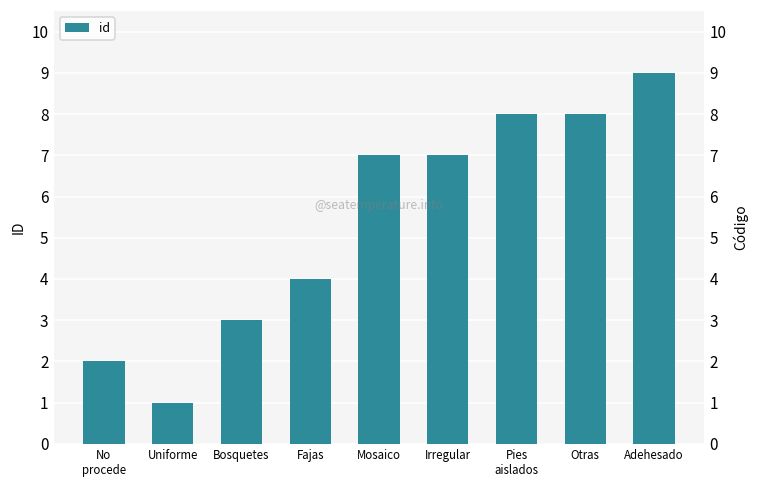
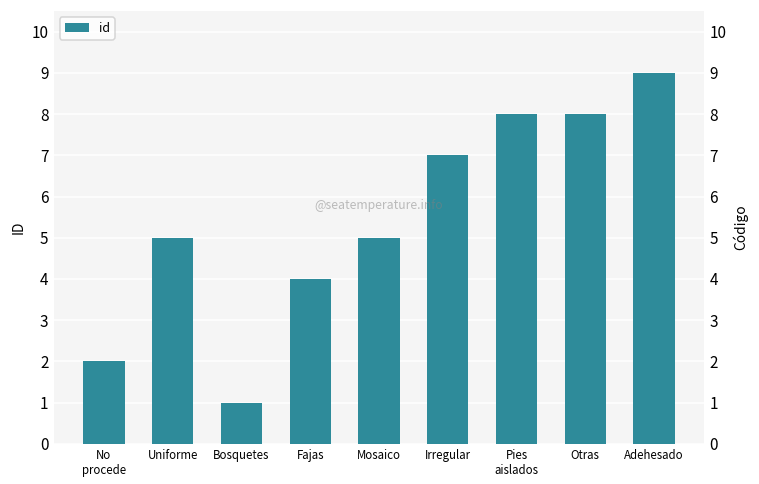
  {
    "No procede": 2,
-   "Uniforme": 1,
-   "Bosquetes": 3,
+   "Uniforme": 5,
+   "Bosquetes": 1,
    "Fajas": 4,
-   "Mosaico": 7,
+   "Mosaico": 5,
    "Irregular": 7,
    "Pies aislados": 8,
    "Otras": 8,
    "Adehesado": 9
  }
